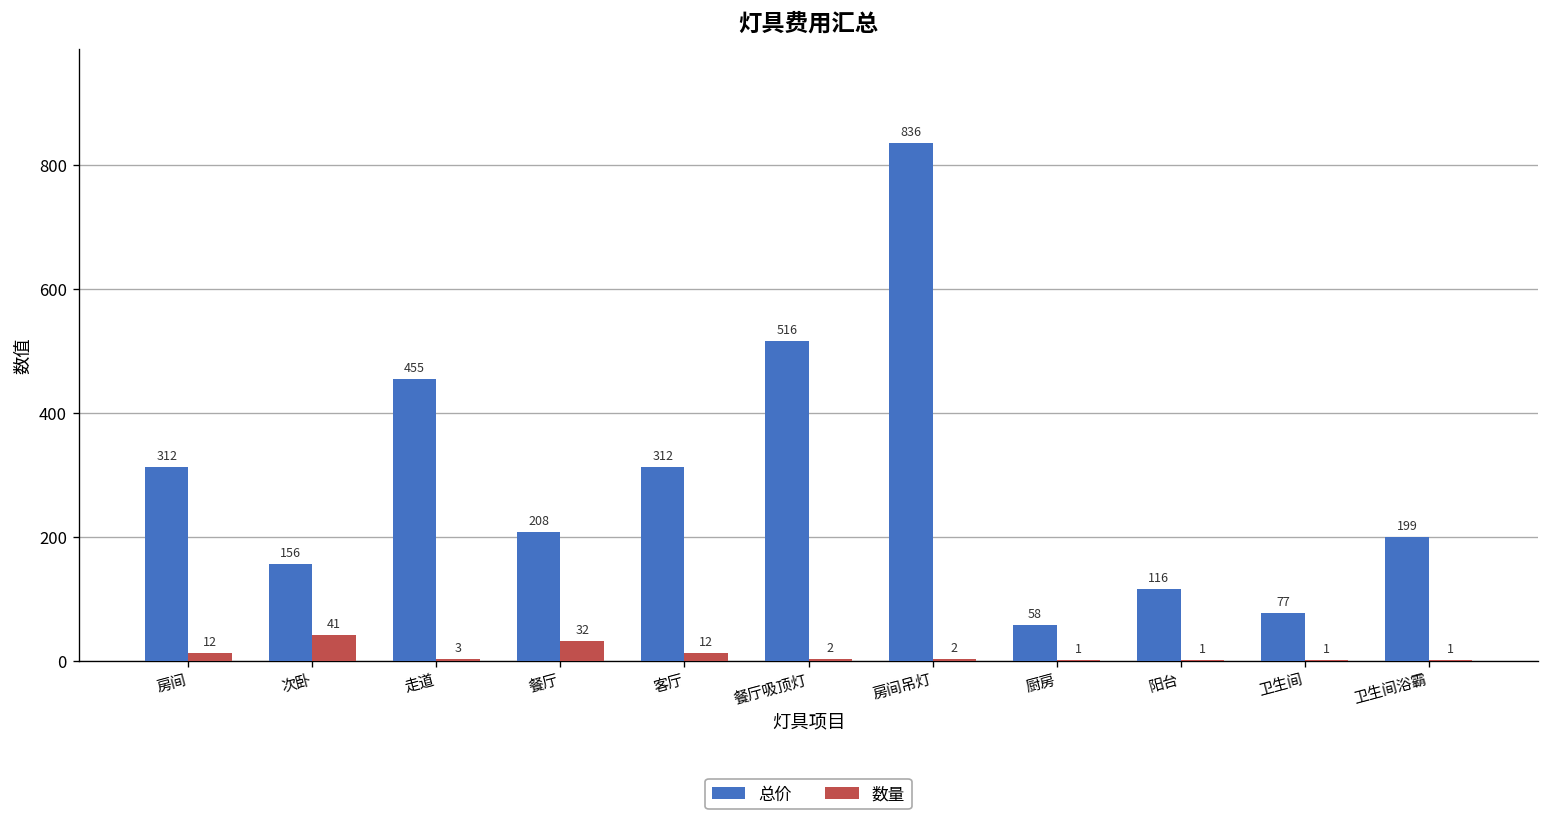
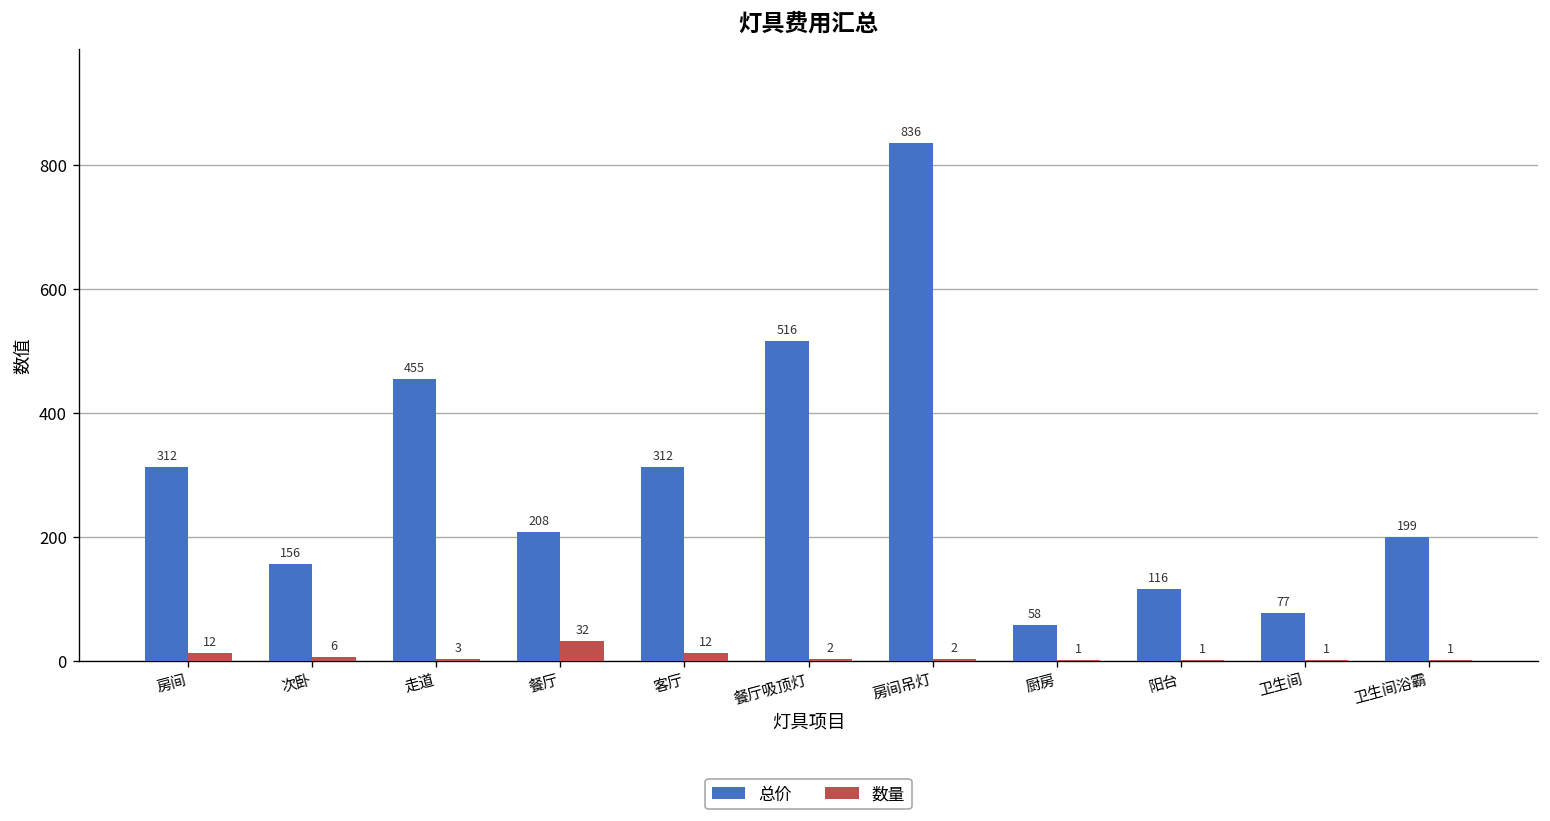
  {
    "总价": {
      "房间": 312,
      "次卧": 156,
      "走道": 455,
      "餐厅": 208,
      "客厅": 312,
      "餐厅吸顶灯": 516,
      "房间吊灯": 836,
      "厨房": 58,
      "阳台": 116,
      "卫生间": 77,
      "卫生间浴霸": 199
    },
    "数量": {
      "房间": 12,
-     "次卧": 41,
+     "次卧": 6,
      "走道": 3,
      "餐厅": 32,
      "客厅": 12,
      "餐厅吸顶灯": 2,
      "房间吊灯": 2,
      "厨房": 1,
      "阳台": 1,
      "卫生间": 1,
      "卫生间浴霸": 1
    }
  }
